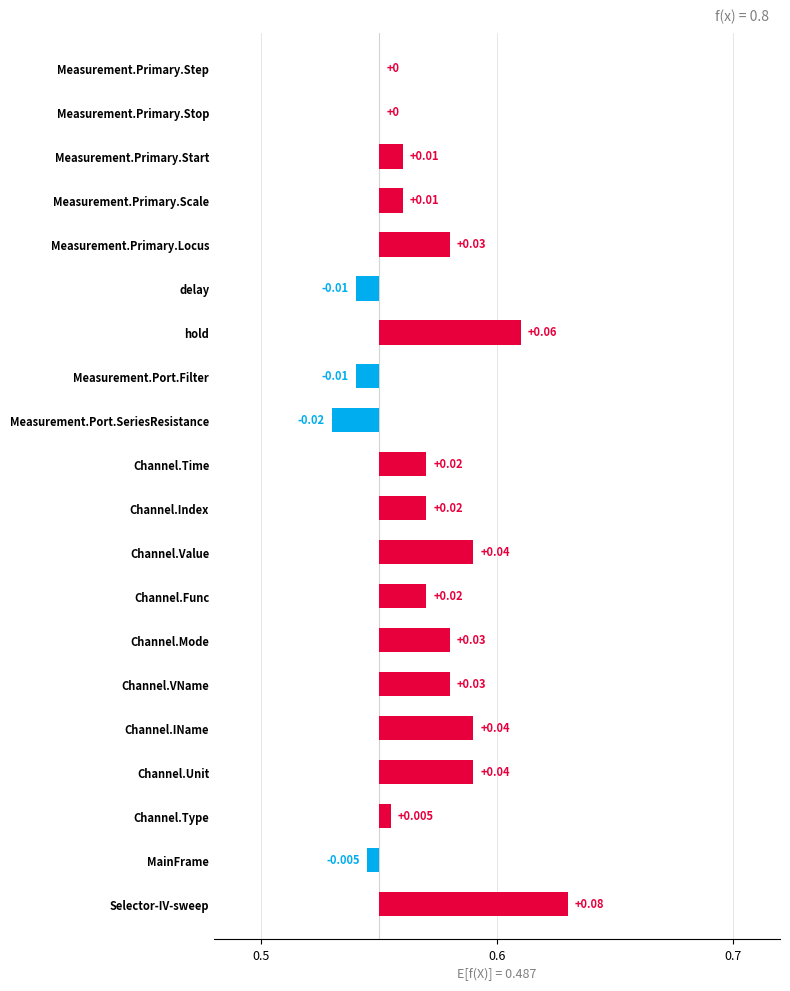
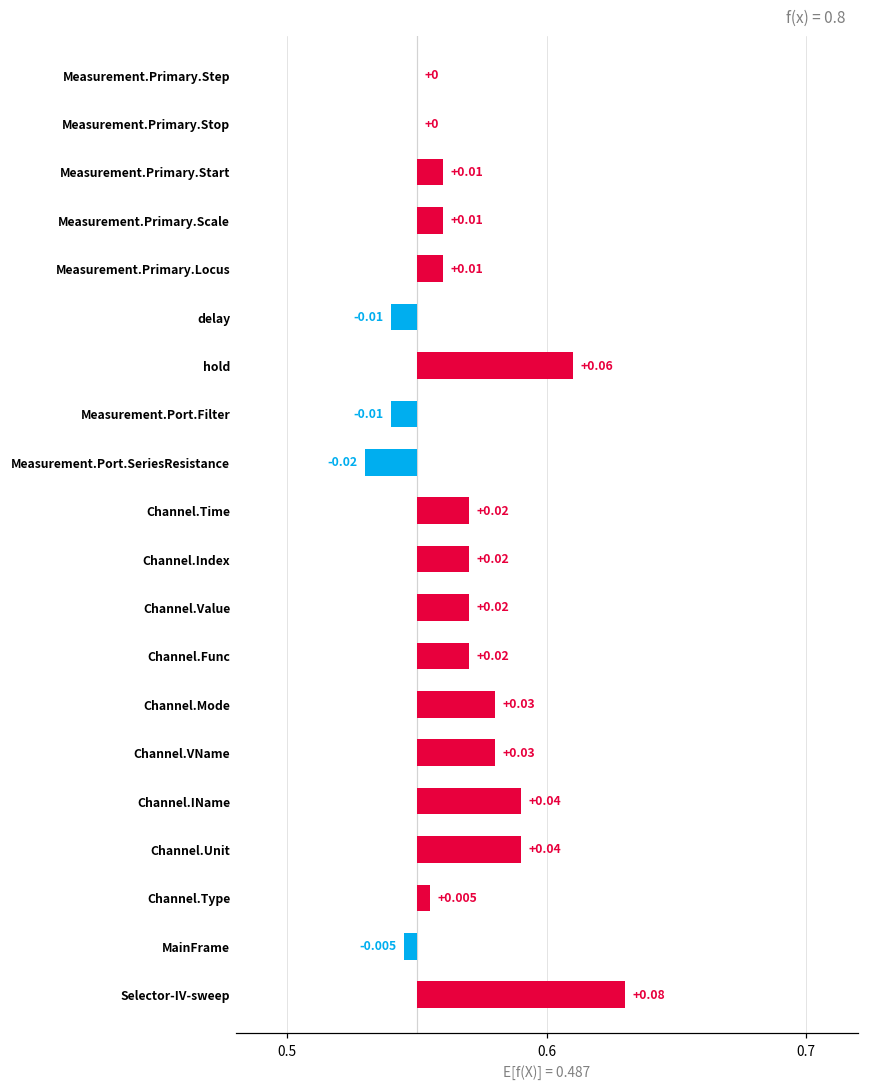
  {
    "Measurement.Primary.Step": "+0",
    "Measurement.Primary.Stop": "+0",
    "Measurement.Primary.Start": "+0.01",
    "Measurement.Primary.Scale": "+0.01",
-   "Measurement.Primary.Locus": "+0.03",
+   "Measurement.Primary.Locus": "+0.01",
    "delay": "-0.01",
    "hold": "+0.06",
    "Measurement.Port.Filter": "-0.01",
    "Measurement.Port.SeriesResistance": "-0.02",
    "Channel.Time": "+0.02",
    "Channel.Index": "+0.02",
-   "Channel.Value": "+0.04",
+   "Channel.Value": "+0.02",
    "Channel.Func": "+0.02",
    "Channel.Mode": "+0.03",
    "Channel.VName": "+0.03",
    "Channel.IName": "+0.04",
    "Channel.Unit": "+0.04",
    "Channel.Type": "+0.005",
    "MainFrame": "-0.005",
    "Selector-IV-sweep": "+0.08"
  }
